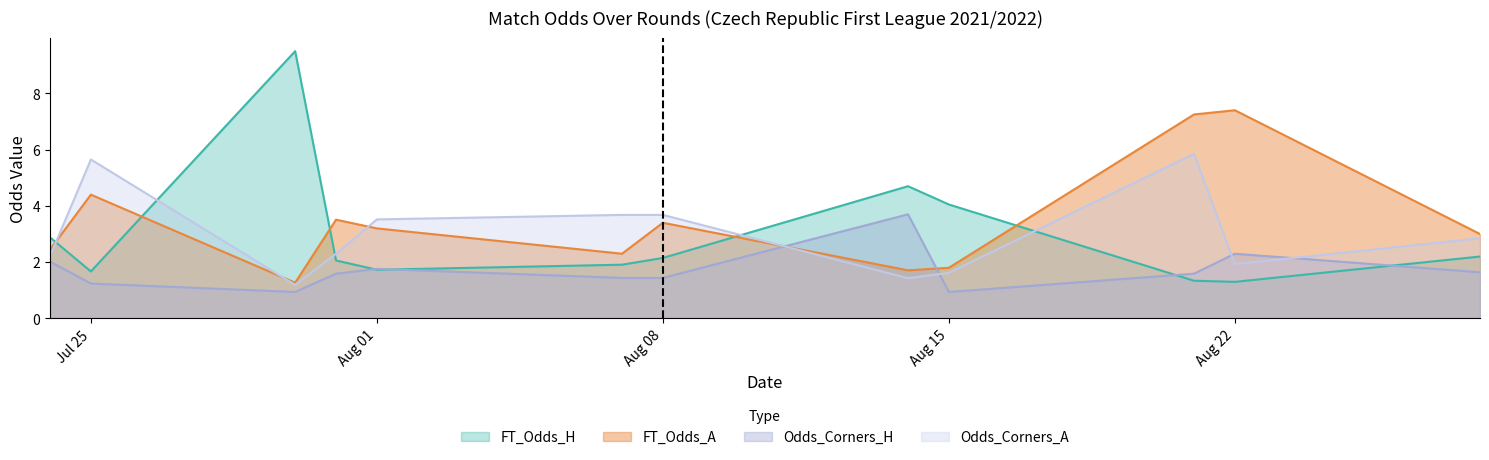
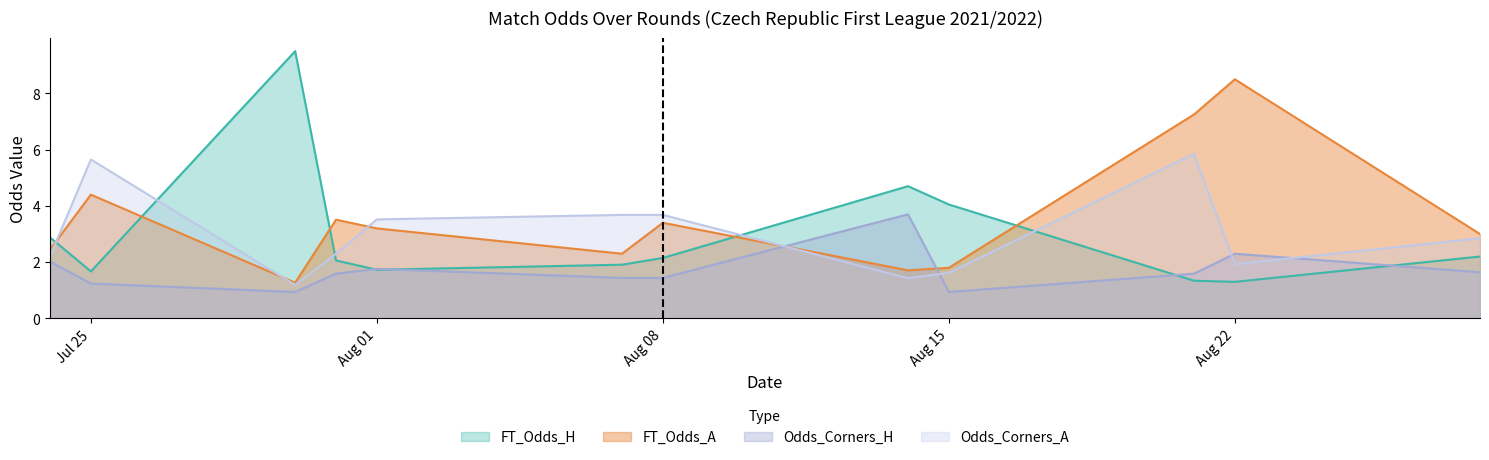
  {
    "FT_Odds_A": {
      "Jul 25": 4.4,
      "Aug 01": 3.2,
      "Aug 08": 3.4,
      "Aug 15": 1.8,
-     "Aug 22": 7.4
+     "Aug 22": 8.5
    }
  }
